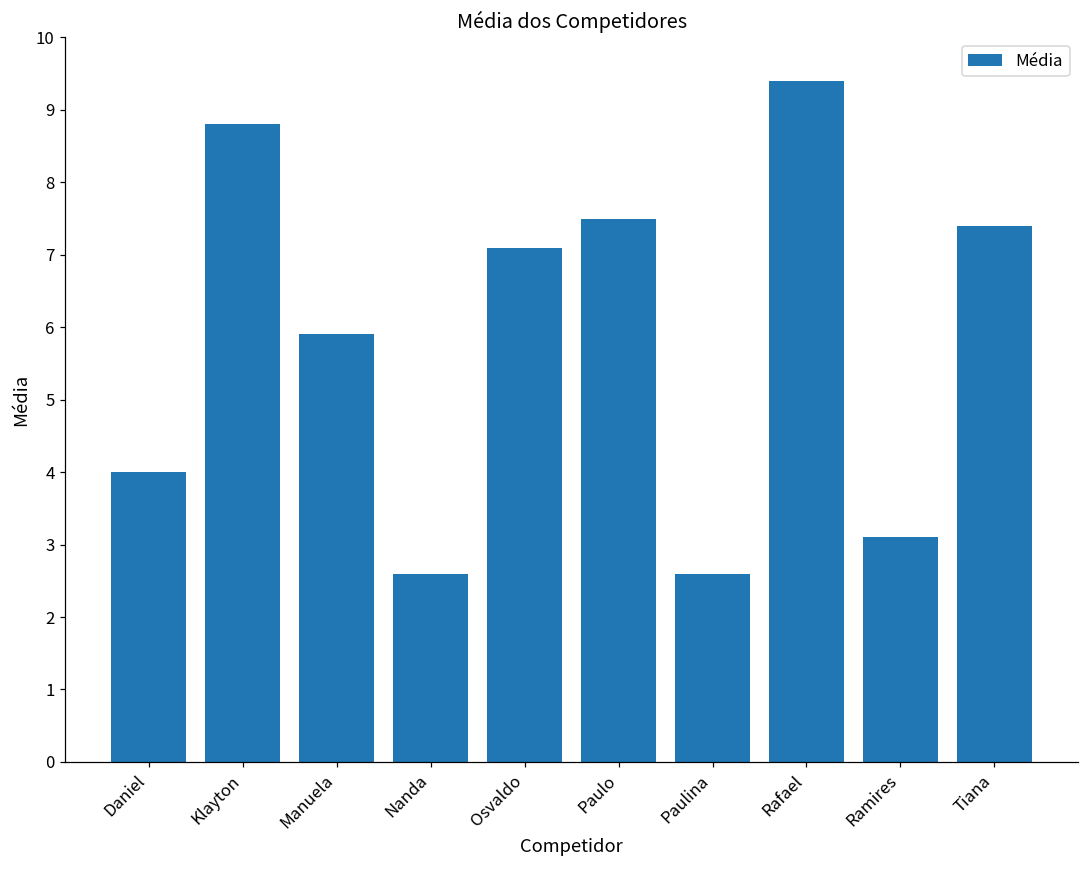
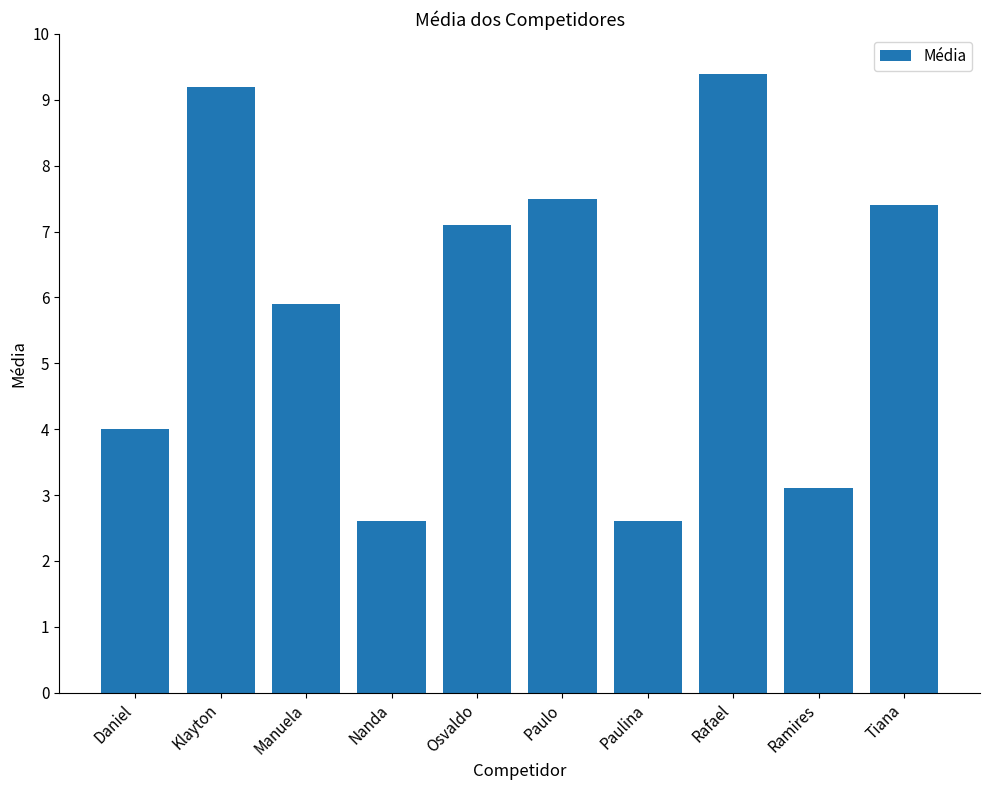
  {
    "Daniel": 4.0,
-   "Klayton": 8.8,
+   "Klayton": 9.2,
    "Manuela": 5.9,
    "Nanda": 2.6,
    "Osvaldo": 7.1,
    "Paulo": 7.5,
    "Paulina": 2.6,
    "Rafael": 9.4,
    "Ramires": 3.1,
    "Tiana": 7.4
  }
